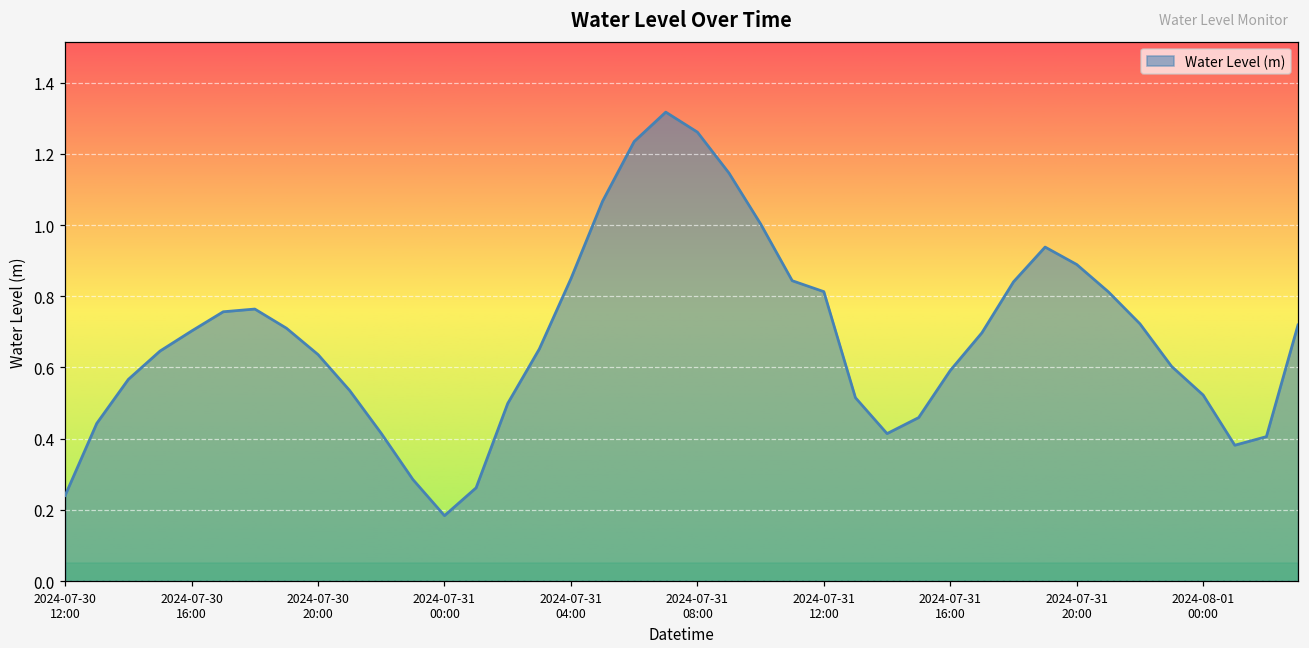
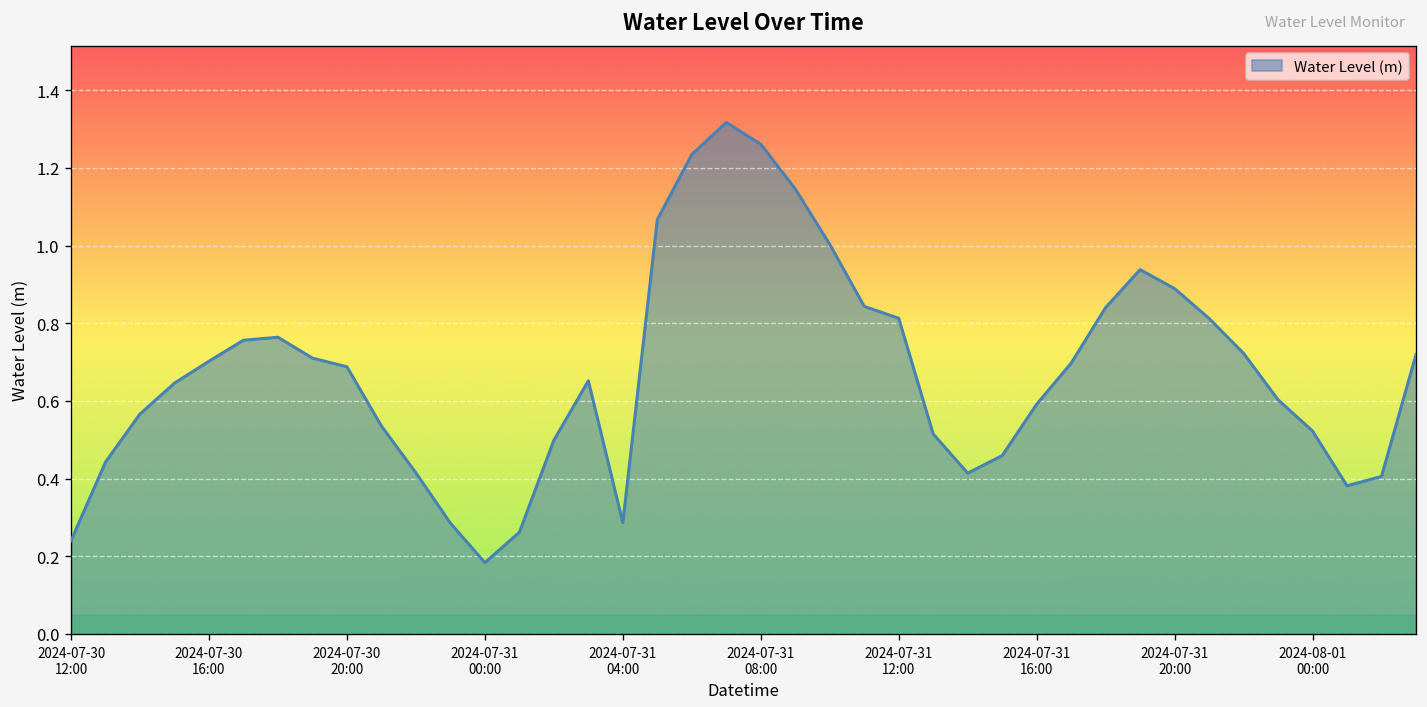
  {
    "2024-07-30 12:00": 0.24,
    "2024-07-30 16:00": 0.70,
-   "2024-07-30 20:00": 0.64,
+   "2024-07-30 20:00": 0.69,
    "2024-07-31 00:00": 0.18,
-   "2024-07-31 04:00": 0.85,
+   "2024-07-31 04:00": 0.29,
    "2024-07-31 08:00": 1.26,
    "2024-07-31 12:00": 0.81,
    "2024-07-31 16:00": 0.59,
    "2024-07-31 20:00": 0.89,
    "2024-08-01 00:00": 0.52
  }
